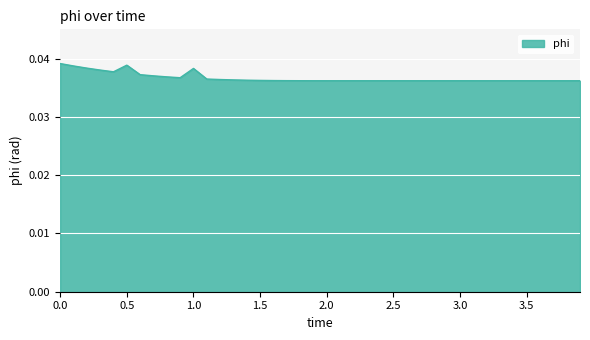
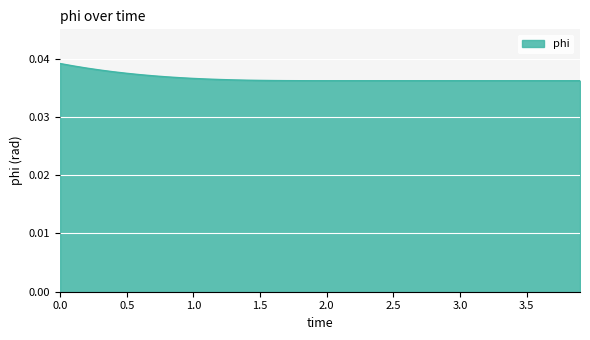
  {
    "0.0": 0.039,
-   "0.5": 0.039,
-   "1.0": 0.038,
+   "0.5": 0.037,
+   "1.0": 0.037,
    "1.5": 0.036,
    "2.0": 0.036,
    "2.5": 0.036,
    "3.0": 0.036,
    "3.5": 0.036
  }
